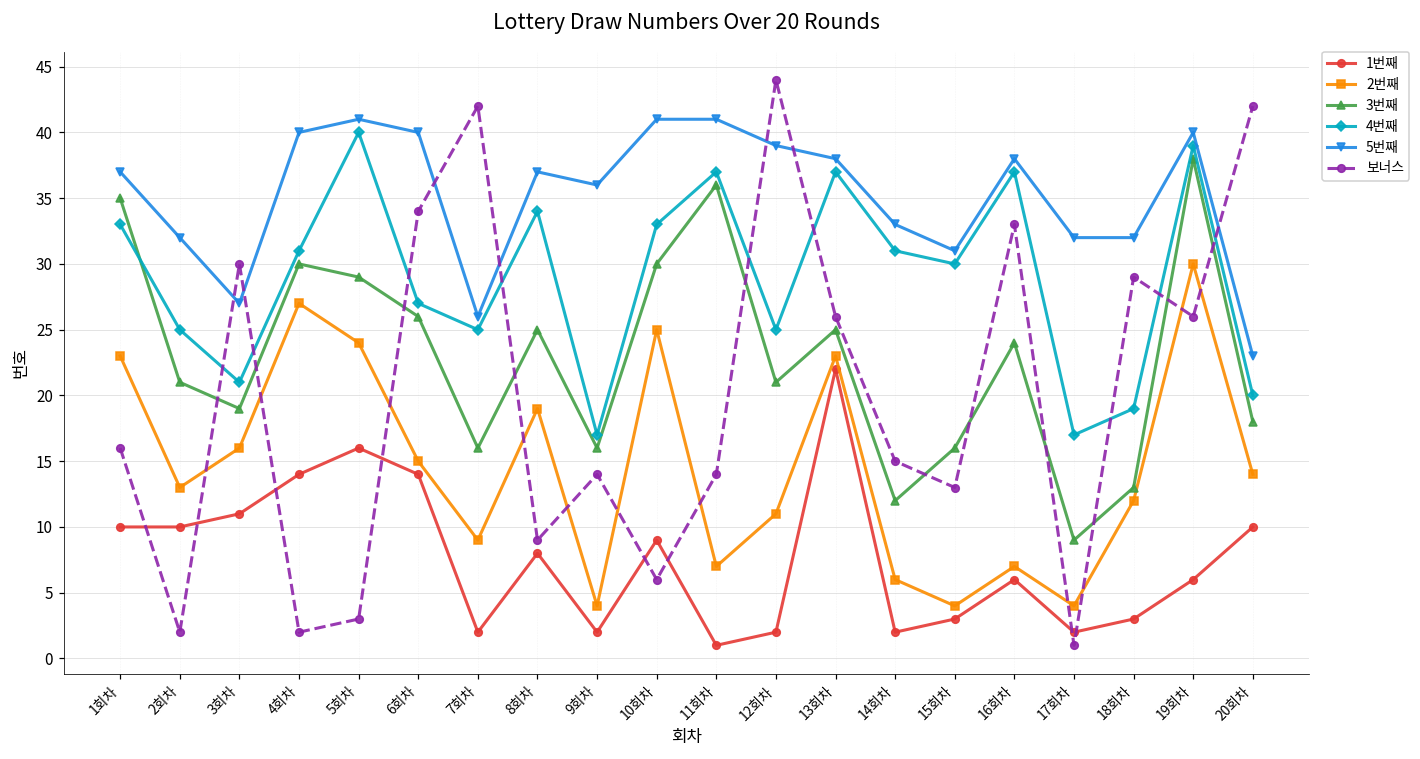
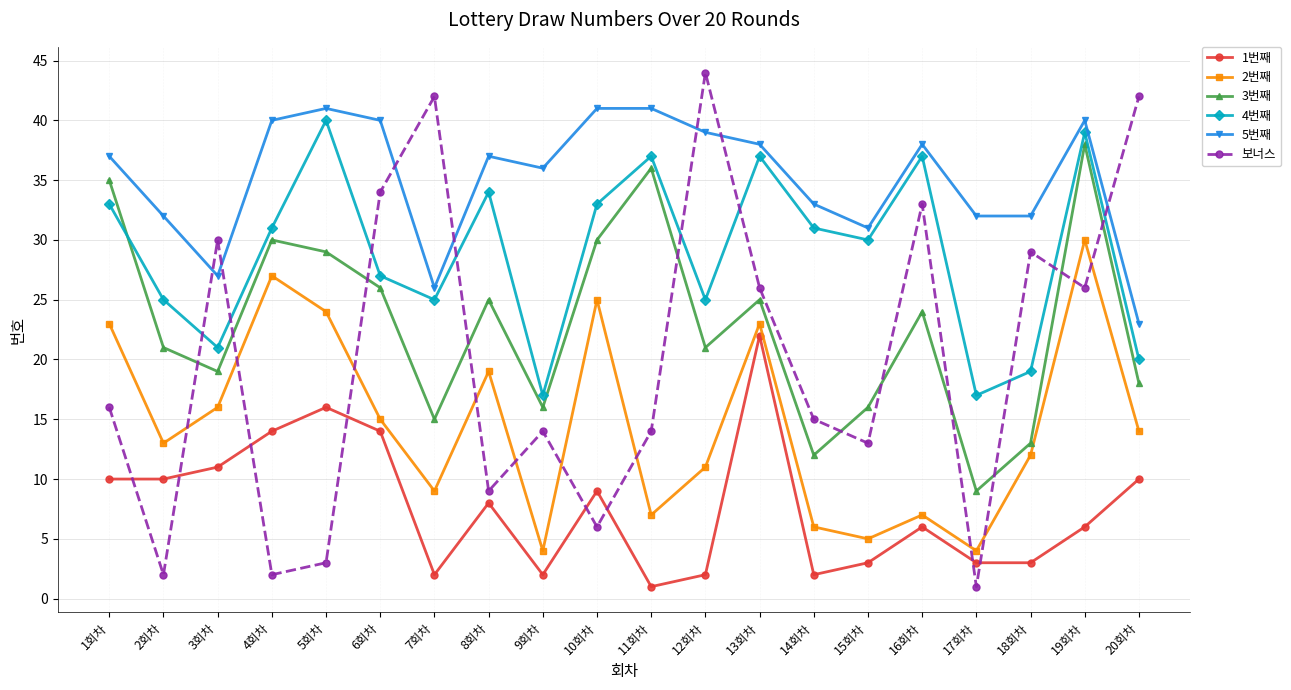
  {
    "1번째": {
      "1회차": 10,
      "2회차": 10,
      "3회차": 11,
      "4회차": 14,
      "5회차": 16,
      "6회차": 14,
      "7회차": 2,
      "8회차": 8,
      "9회차": 2,
      "10회차": 9,
      "11회차": 1,
      "12회차": 2,
      "13회차": 22,
      "14회차": 2,
      "15회차": 3,
      "16회차": 6,
-     "17회차": 2,
+     "17회차": 3,
      "18회차": 3,
      "19회차": 6,
      "20회차": 10
    },
    "2번째": {
      "1회차": 23,
      "2회차": 13,
      "3회차": 16,
      "4회차": 27,
      "5회차": 24,
      "6회차": 15,
      "7회차": 9,
      "8회차": 19,
      "9회차": 4,
      "10회차": 25,
      "11회차": 7,
      "12회차": 11,
      "13회차": 23,
      "14회차": 6,
-     "15회차": 4,
+     "15회차": 5,
      "16회차": 7,
      "17회차": 4,
      "18회차": 12,
      "19회차": 30,
      "20회차": 14
    },
    "3번째": {
      "1회차": 35,
      "2회차": 21,
      "3회차": 19,
      "4회차": 30,
      "5회차": 29,
      "6회차": 26,
-     "7회차": 16,
+     "7회차": 15,
      "8회차": 25,
      "9회차": 16,
      "10회차": 30,
      "11회차": 36,
      "12회차": 21,
      "13회차": 25,
      "14회차": 12,
      "15회차": 16,
      "16회차": 24,
      "17회차": 9,
      "18회차": 13,
      "19회차": 38,
      "20회차": 18
    },
    "보너스": {
      "1회차": 16,
      "2회차": 2,
      "3회차": 30,
      "4회차": 2,
      "5회차": 3,
      "6회차": 34,
      "7회차": 42,
      "8회차": 9,
      "9회차": 14,
      "10회차": 6,
      "11회차": 14,
      "12회차": 44,
      "13회차": 26,
      "14회차": 15,
      "15회차": 13,
      "16회차": 33,
      "17회차": 1,
      "18회차": 29,
      "19회차": 26,
      "20회차": 42
    }
  }
